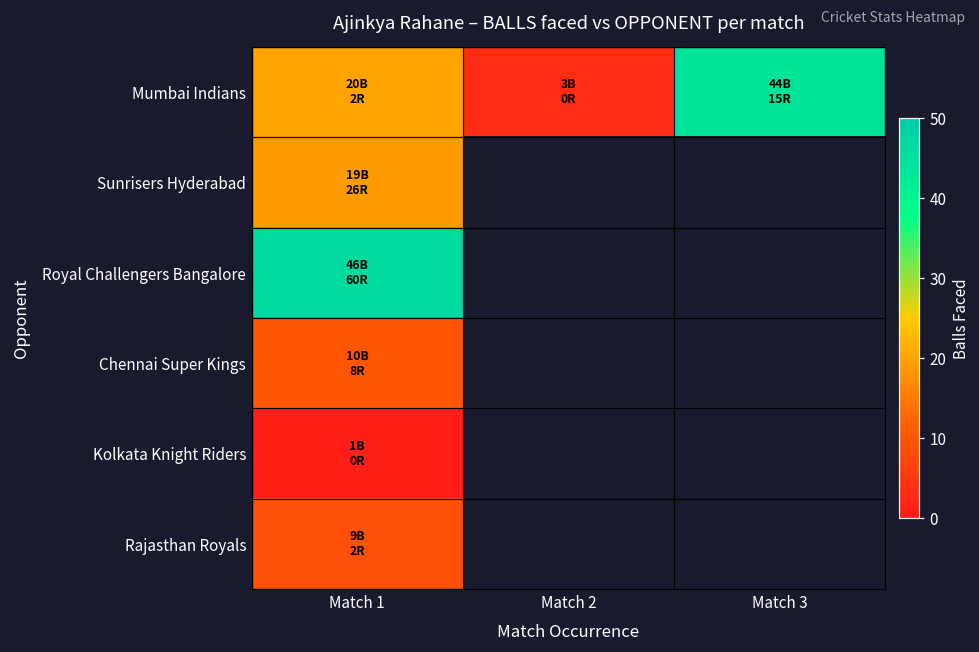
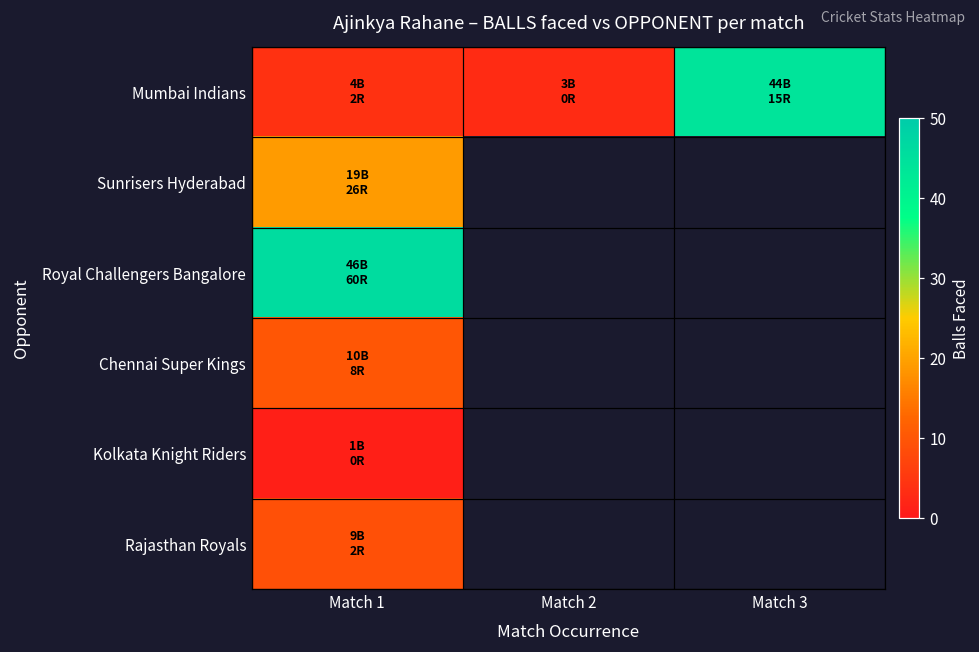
  {
    "Mumbai Indians": {
-     "Match 1": "20B"
+     "Match 1": "4B"
    }
  }
